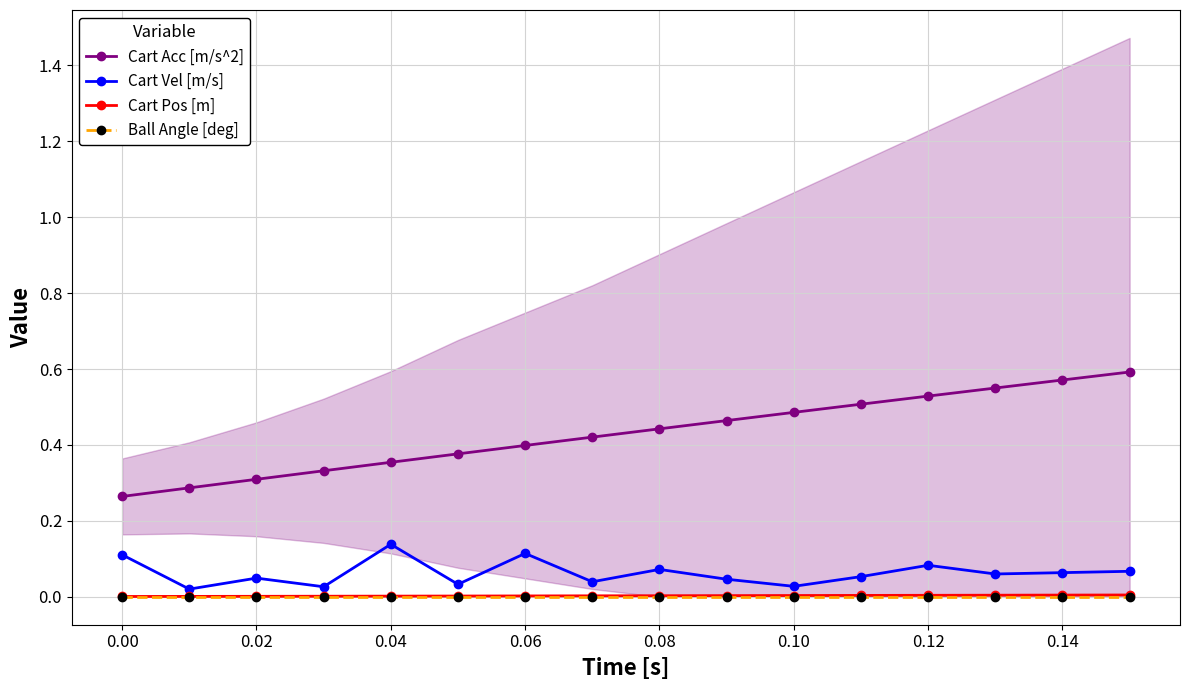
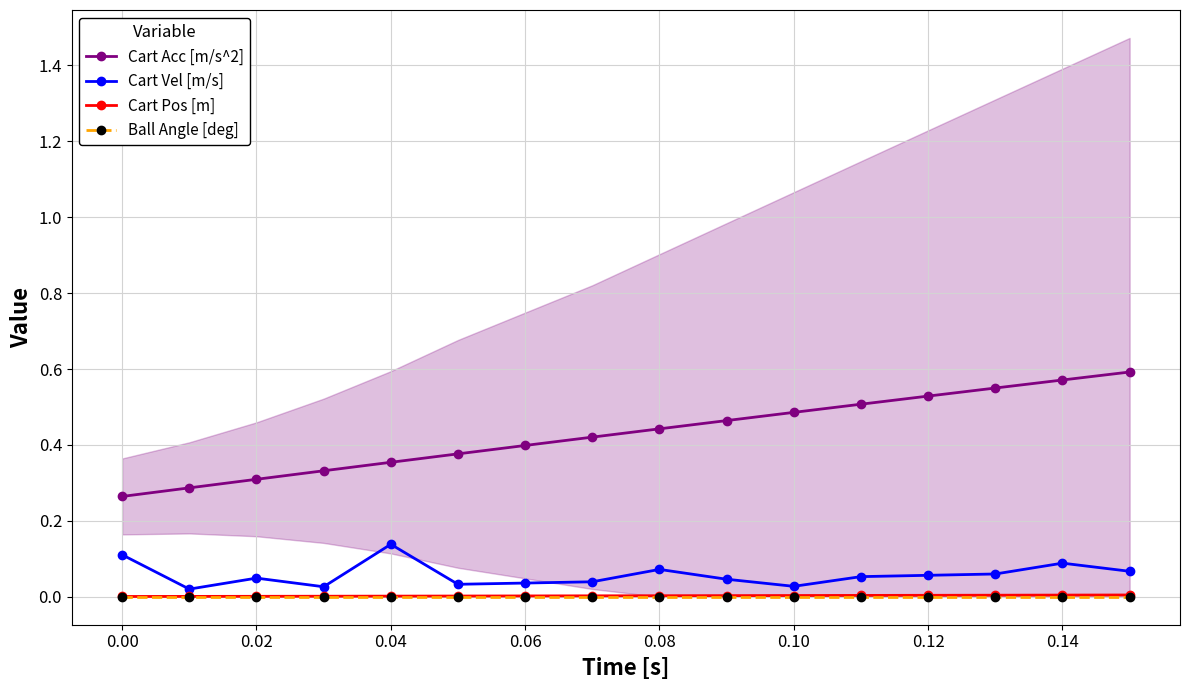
  {
    "Cart Vel [m/s]": {
      "0.00": 0.11,
      "0.02": 0.05,
      "0.04": 0.14,
-     "0.06": 0.11,
+     "0.06": 0.04,
      "0.08": 0.07,
      "0.10": 0.03,
-     "0.12": 0.08,
-     "0.14": 0.06
+     "0.12": 0.06,
+     "0.14": 0.09
    }
  }
